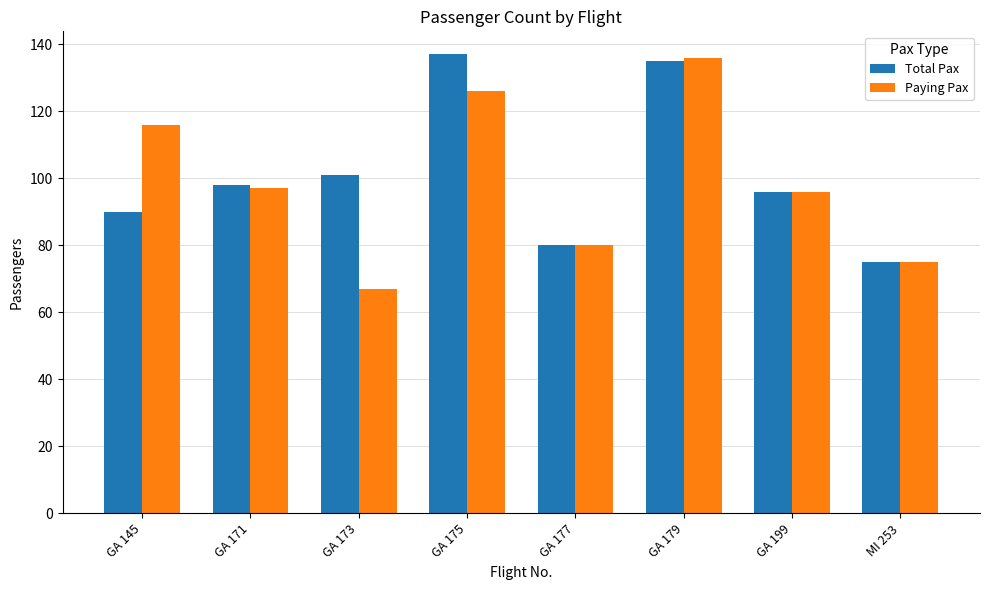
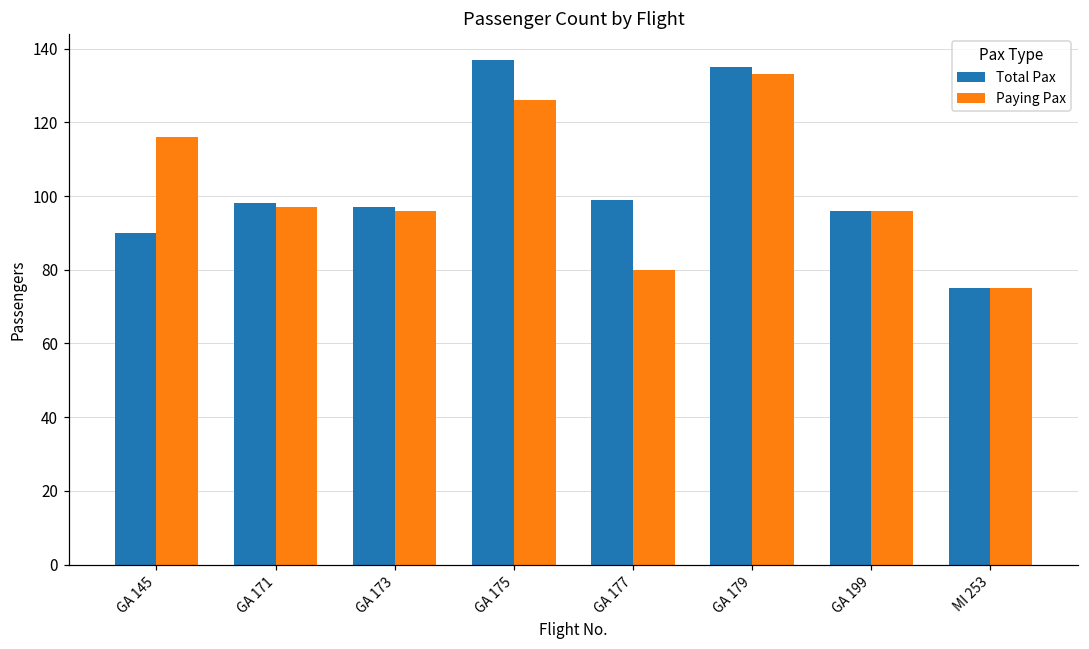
  {
    "Total Pax": {
      "GA 145": 90,
      "GA 171": 98,
-     "GA 173": 101,
+     "GA 173": 97,
      "GA 175": 137,
-     "GA 177": 80,
+     "GA 177": 99,
      "GA 179": 135,
      "GA 199": 96,
      "MI 253": 75
    },
    "Paying Pax": {
      "GA 145": 116,
      "GA 171": 97,
-     "GA 173": 67,
+     "GA 173": 96,
      "GA 175": 126,
      "GA 177": 80,
-     "GA 179": 136,
+     "GA 179": 133,
      "GA 199": 96,
      "MI 253": 75
    }
  }
